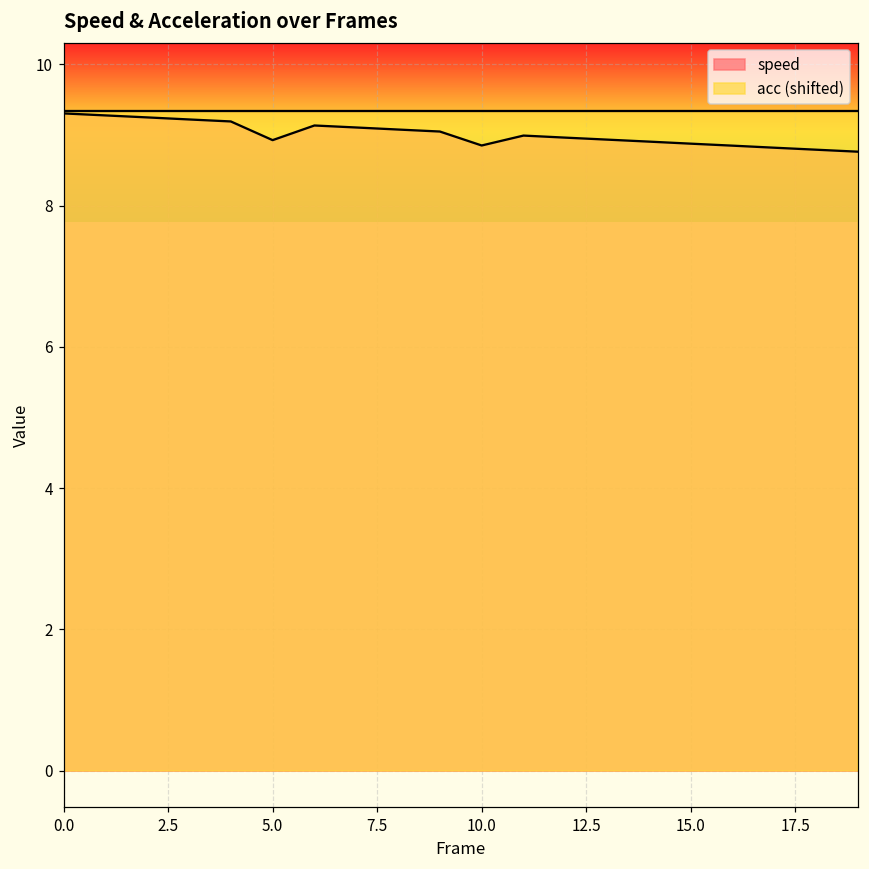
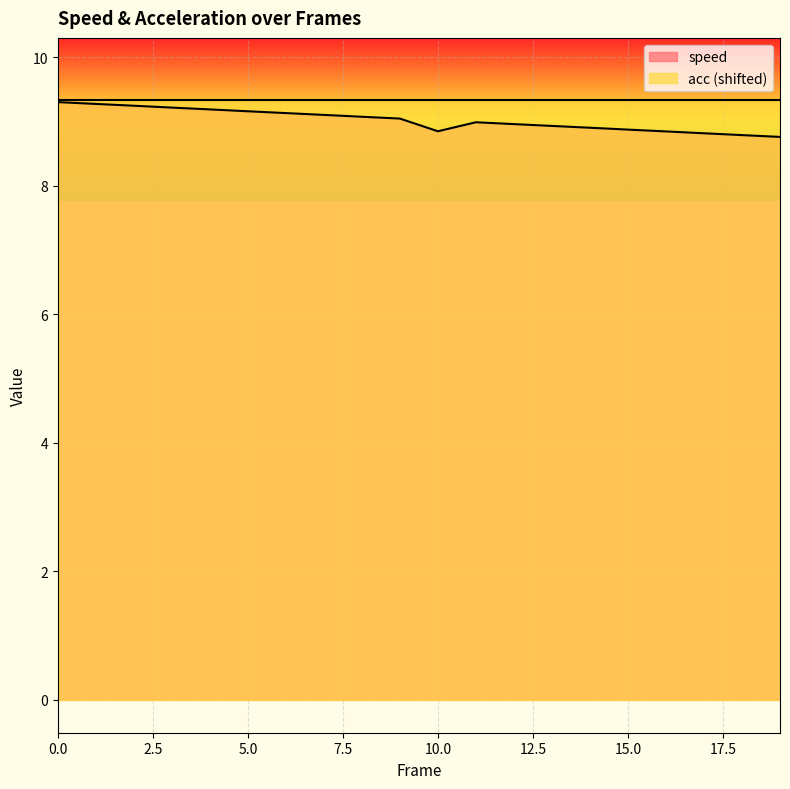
  {
    "speed": {
-     "5.0": 8.9,
+     "5.0": 9.2,
      "10.0": 8.9,
      "15.0": 8.9
    },
    "acc (shifted)": {
      "5.0": 9.3,
      "10.0": 9.3,
      "15.0": 9.3
    }
  }
